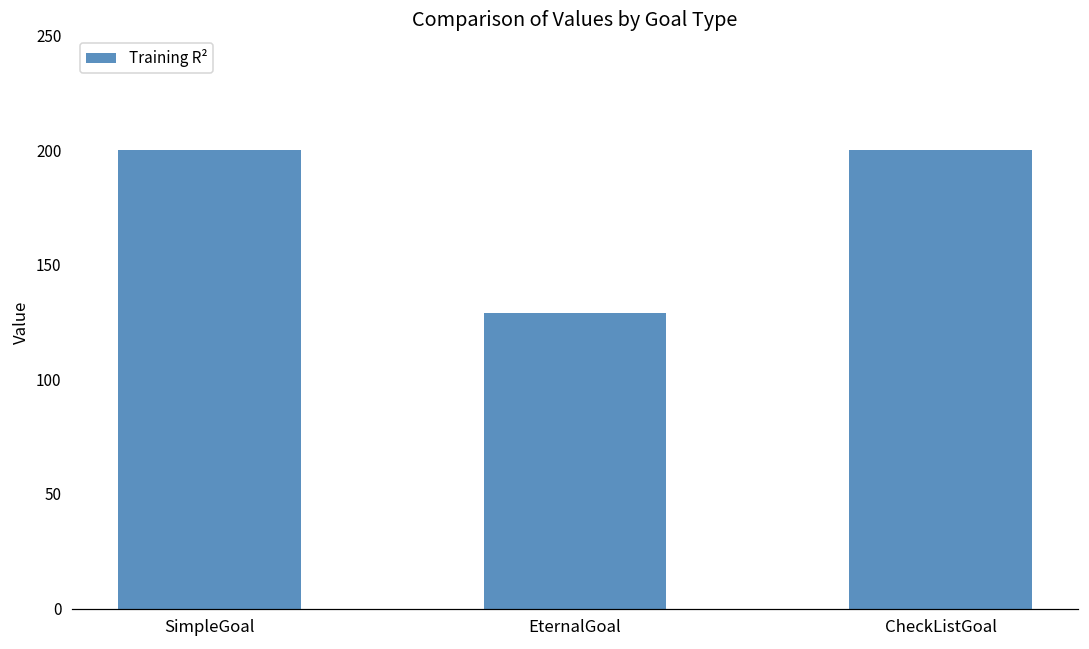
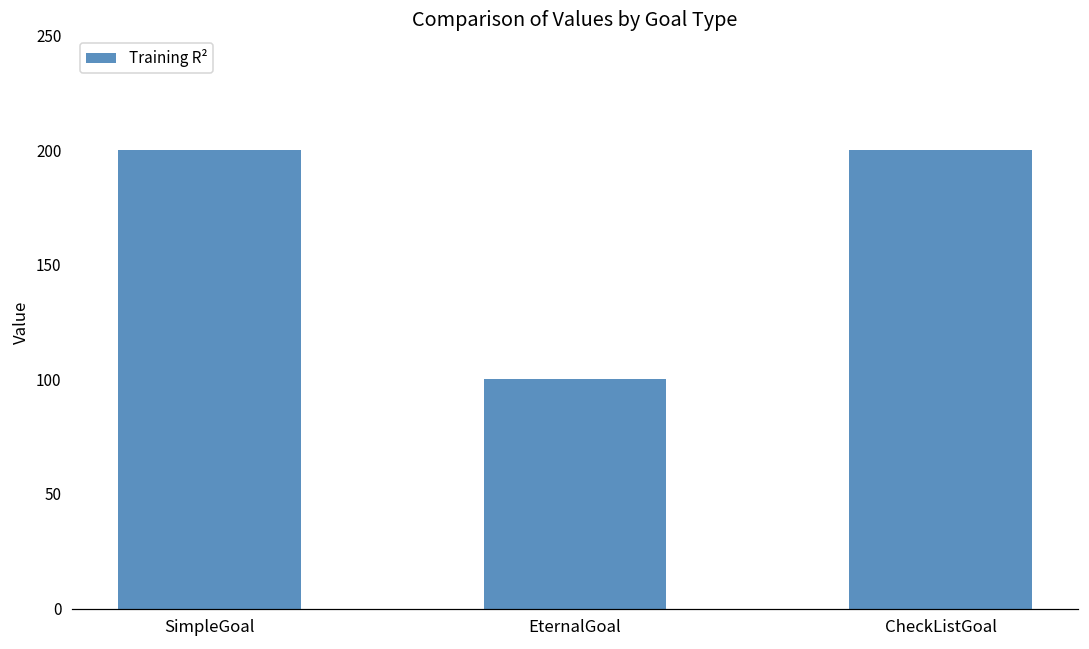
  {
    "SimpleGoal": 200,
-   "EternalGoal": 129,
+   "EternalGoal": 100,
    "CheckListGoal": 200
  }
